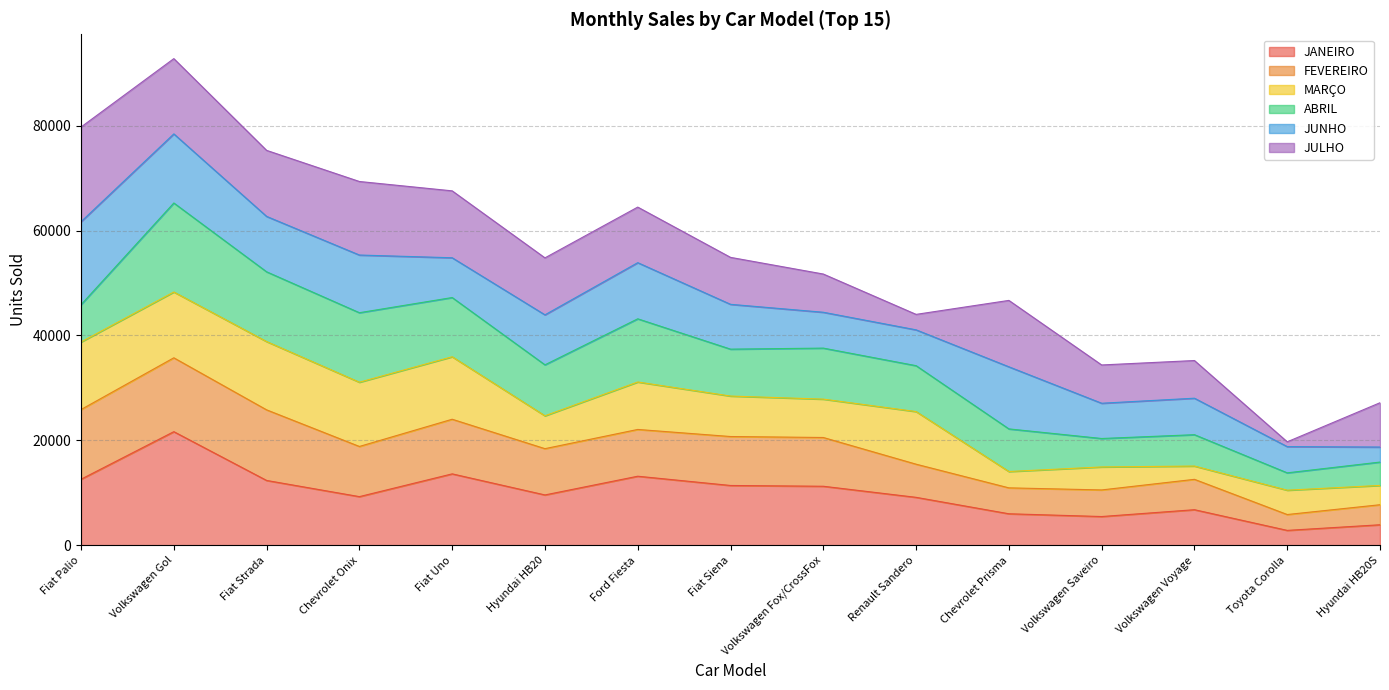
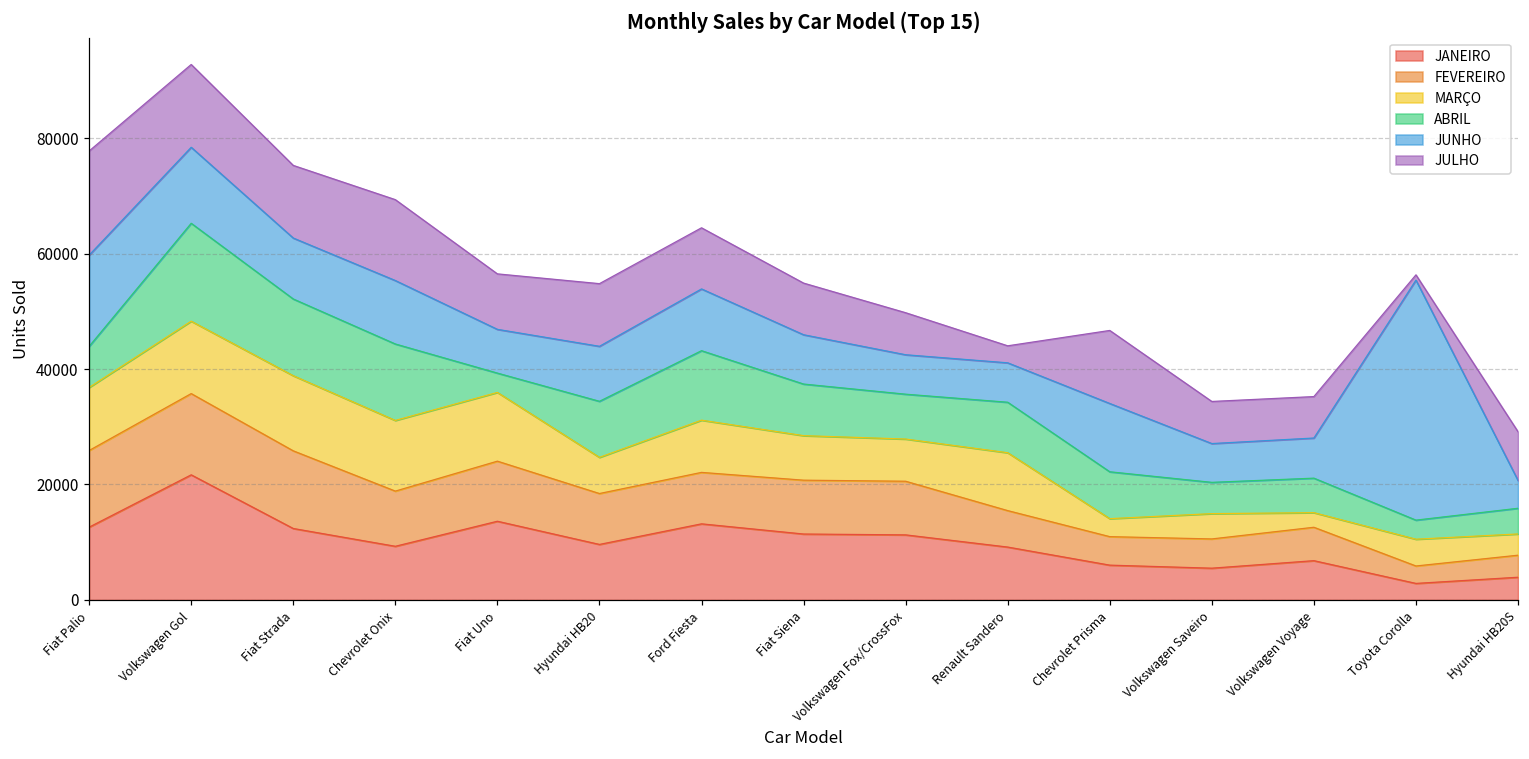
  {
    "MARÇO": {
-     "Fiat Palio": 13000,
+     "Fiat Palio": 11000,
      "Volkswagen Gol": 13000,
      "Fiat Strada": 13000,
      "Chevrolet Onix": 12000,
      "Fiat Uno": 12000,
      "Hyundai HB20": 6000,
      "Ford Fiesta": 9000,
      "Fiat Siena": 8000,
      "Volkswagen Fox/CrossFox": 7000,
      "Renault Sandero": 10000,
      "Chevrolet Prisma": 3000,
      "Volkswagen Saveiro": 4000,
      "Volkswagen Voyage": 3000,
      "Toyota Corolla": 5000,
      "Hyundai HB20S": 4000
    },
    "ABRIL": {
      "Fiat Palio": 7000,
      "Volkswagen Gol": 17000,
      "Fiat Strada": 13000,
      "Chevrolet Onix": 13000,
-     "Fiat Uno": 11000,
+     "Fiat Uno": 3000,
      "Hyundai HB20": 10000,
      "Ford Fiesta": 12000,
      "Fiat Siena": 9000,
-     "Volkswagen Fox/CrossFox": 10000,
+     "Volkswagen Fox/CrossFox": 8000,
      "Renault Sandero": 9000,
      "Chevrolet Prisma": 8000,
      "Volkswagen Saveiro": 5000,
      "Volkswagen Voyage": 6000,
      "Toyota Corolla": 3000,
      "Hyundai HB20S": 4000
    },
    "JUNHO": {
      "Fiat Palio": 16000,
      "Volkswagen Gol": 13000,
      "Fiat Strada": 11000,
      "Chevrolet Onix": 11000,
      "Fiat Uno": 8000,
      "Hyundai HB20": 10000,
      "Ford Fiesta": 11000,
      "Fiat Siena": 9000,
      "Volkswagen Fox/CrossFox": 7000,
      "Renault Sandero": 7000,
      "Chevrolet Prisma": 12000,
      "Volkswagen Saveiro": 7000,
      "Volkswagen Voyage": 7000,
-     "Toyota Corolla": 5000,
-     "Hyundai HB20S": 3000
+     "Toyota Corolla": 42000,
+     "Hyundai HB20S": 5000
    },
    "JULHO": {
      "Fiat Palio": 18000,
      "Volkswagen Gol": 14000,
      "Fiat Strada": 13000,
      "Chevrolet Onix": 14000,
-     "Fiat Uno": 13000,
+     "Fiat Uno": 10000,
      "Hyundai HB20": 11000,
      "Ford Fiesta": 11000,
      "Fiat Siena": 9000,
      "Volkswagen Fox/CrossFox": 7000,
      "Renault Sandero": 3000,
      "Chevrolet Prisma": 13000,
      "Volkswagen Saveiro": 7000,
      "Volkswagen Voyage": 7000,
      "Toyota Corolla": 1000,
      "Hyundai HB20S": 8000
    }
  }
